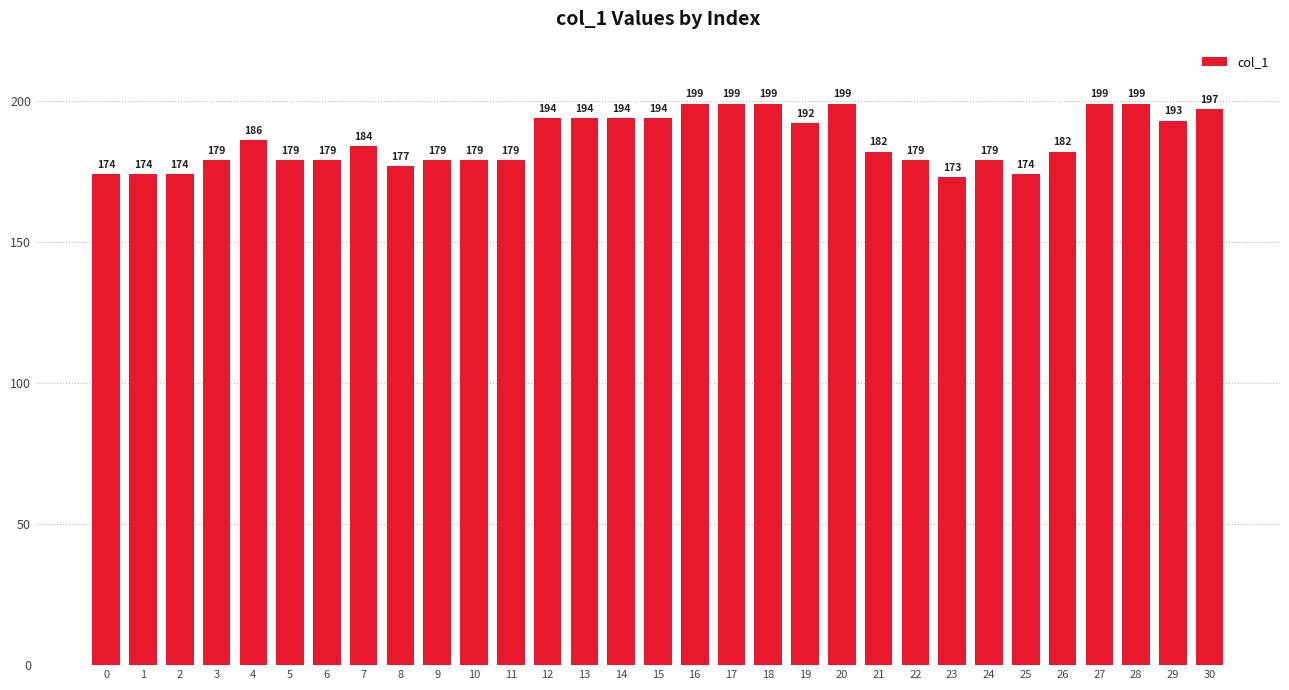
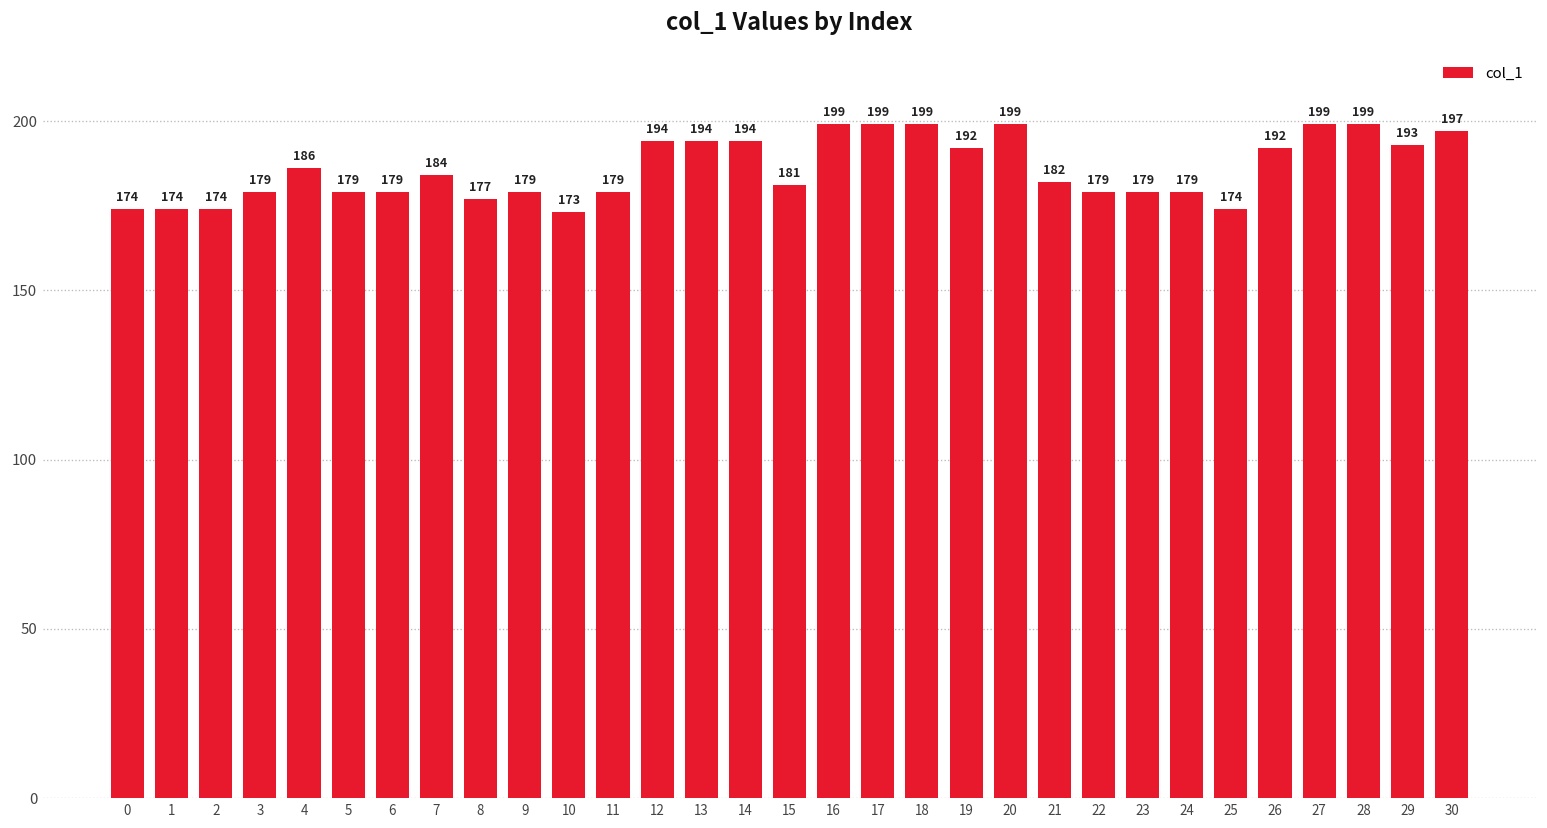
  {
    "0": 174,
    "1": 174,
    "2": 174,
    "3": 179,
    "4": 186,
    "5": 179,
    "6": 179,
    "7": 184,
    "8": 177,
    "9": 179,
-   "10": 179,
+   "10": 173,
    "11": 179,
    "12": 194,
    "13": 194,
    "14": 194,
-   "15": 194,
+   "15": 181,
    "16": 199,
    "17": 199,
    "18": 199,
    "19": 192,
    "20": 199,
    "21": 182,
    "22": 179,
-   "23": 173,
+   "23": 179,
    "24": 179,
    "25": 174,
-   "26": 182,
+   "26": 192,
    "27": 199,
    "28": 199,
    "29": 193,
    "30": 197
  }
